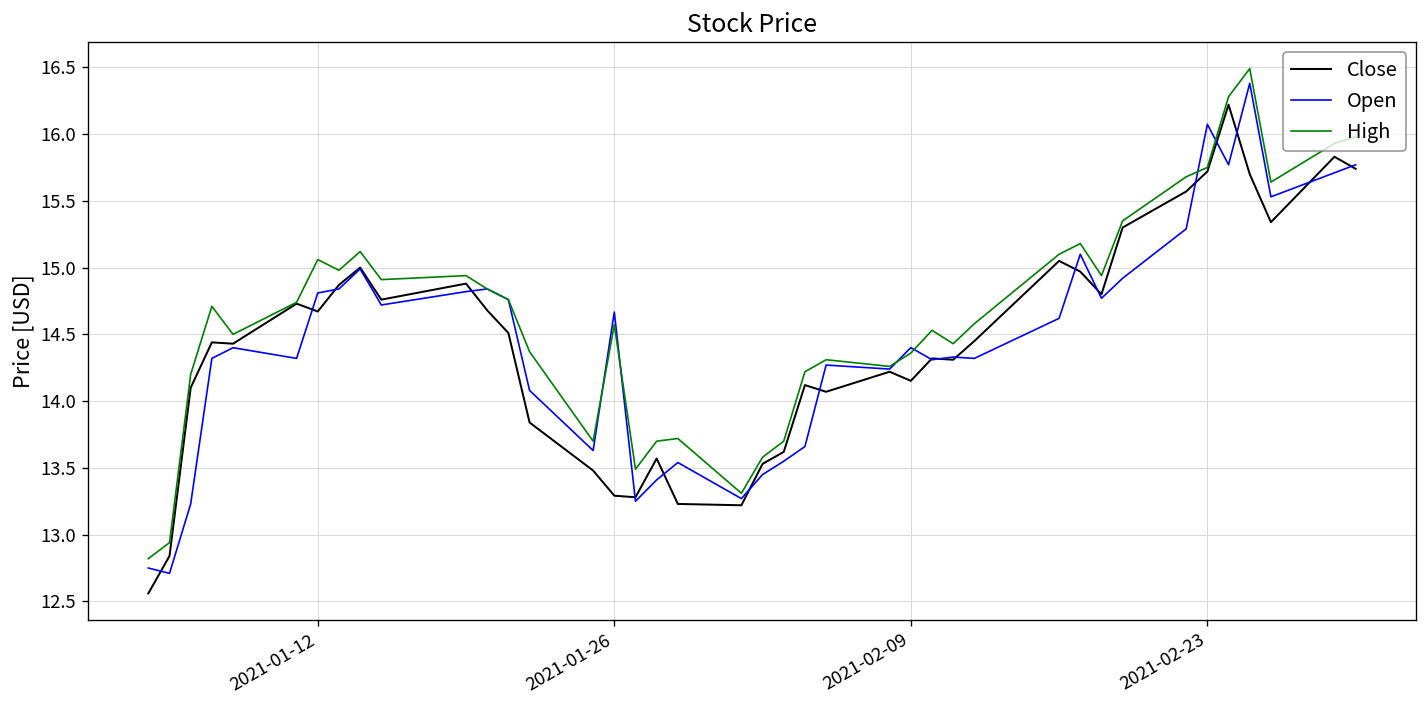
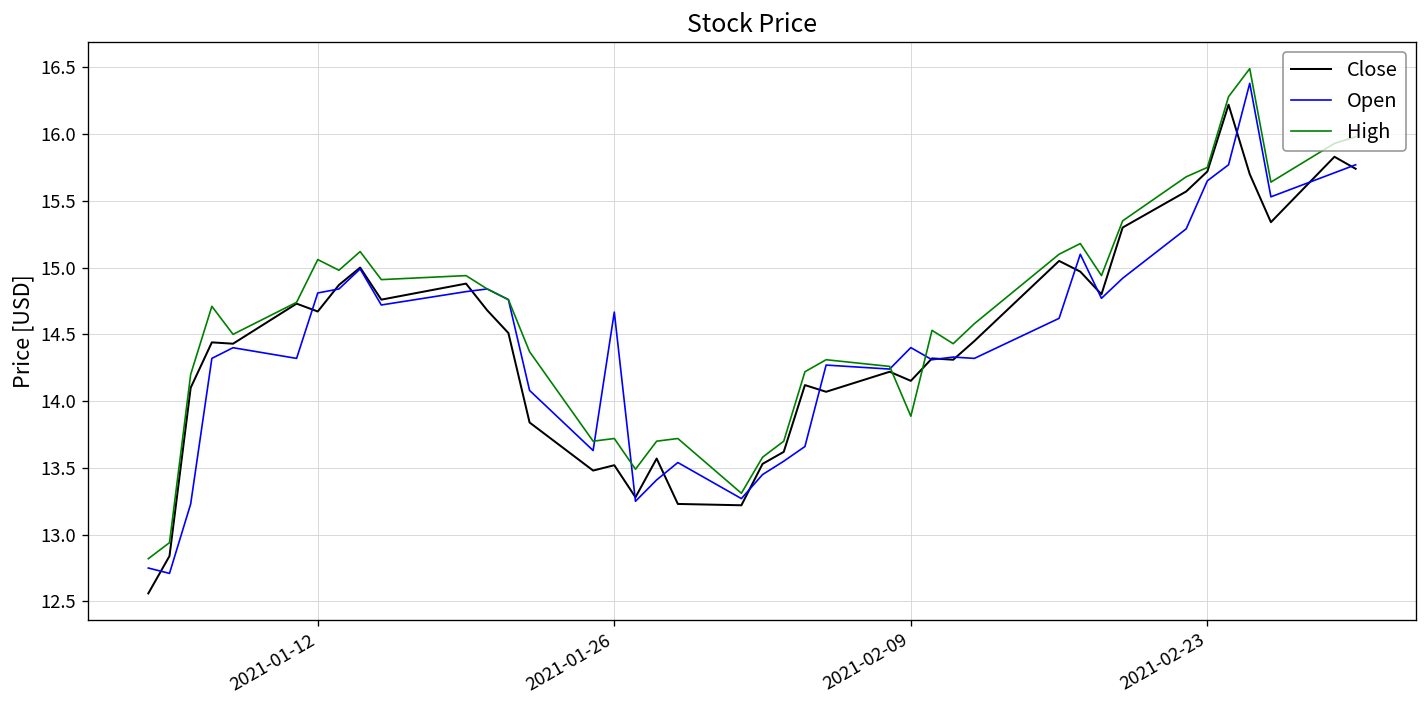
  {
    "Close": {
      "2021-01-12": 14.67,
-     "2021-01-26": 13.29,
+     "2021-01-26": 13.52,
      "2021-02-09": 14.15,
      "2021-02-23": 15.72
    },
    "Open": {
      "2021-01-12": 14.81,
      "2021-01-26": 14.67,
      "2021-02-09": 14.40,
-     "2021-02-23": 16.07
+     "2021-02-23": 15.65
    },
    "High": {
      "2021-01-12": 15.06,
-     "2021-01-26": 14.57,
-     "2021-02-09": 14.36,
+     "2021-01-26": 13.72,
+     "2021-02-09": 13.89,
      "2021-02-23": 15.75
    }
  }
